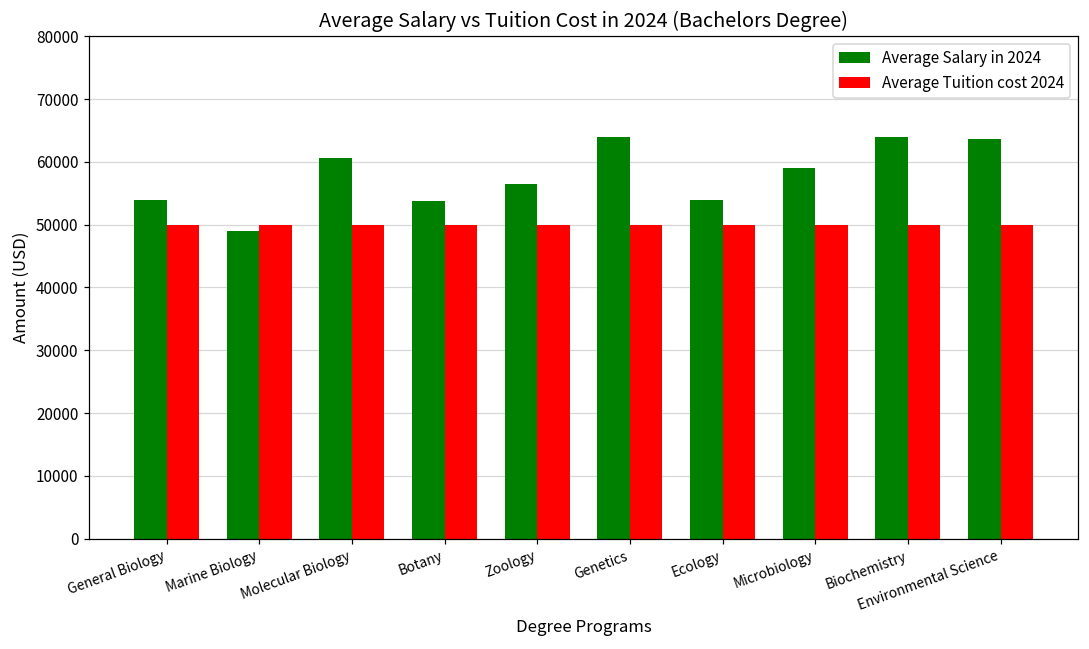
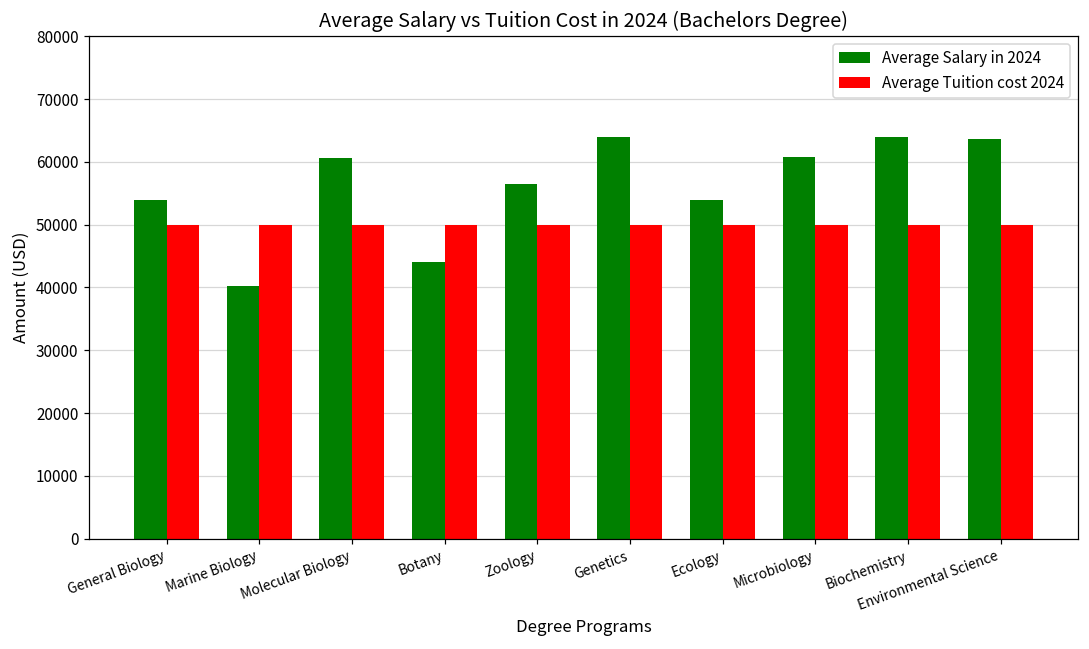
  {
    "Average Salary in 2024": {
      "General Biology": 54000,
-     "Marine Biology": 49000,
+     "Marine Biology": 40000,
      "Molecular Biology": 61000,
-     "Botany": 54000,
+     "Botany": 44000,
      "Zoology": 56000,
      "Genetics": 64000,
      "Ecology": 54000,
-     "Microbiology": 59000,
+     "Microbiology": 61000,
      "Biochemistry": 64000,
      "Environmental Science": 64000
    },
    "Average Tuition cost 2024": {
      "General Biology": 50000,
      "Marine Biology": 50000,
      "Molecular Biology": 50000,
      "Botany": 50000,
      "Zoology": 50000,
      "Genetics": 50000,
      "Ecology": 50000,
      "Microbiology": 50000,
      "Biochemistry": 50000,
      "Environmental Science": 50000
    }
  }
